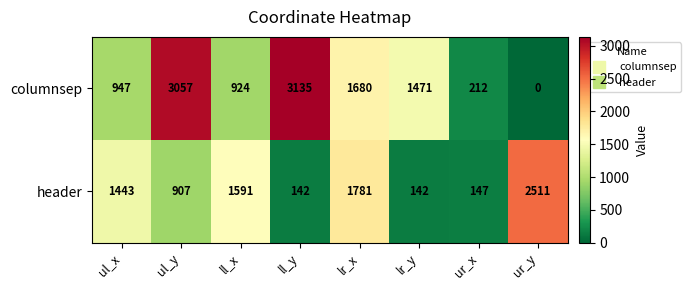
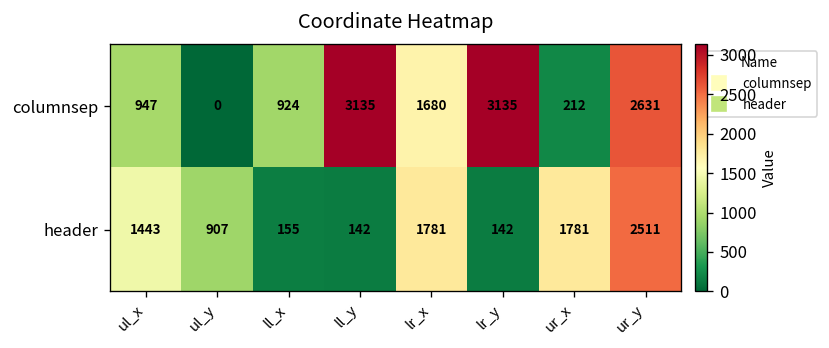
  {
    "columnsep": {
      "ul_x": 947,
-     "ul_y": 3057,
+     "ul_y": 0,
      "ll_x": 924,
      "ll_y": 3135,
      "lr_x": 1680,
-     "lr_y": 1471,
+     "lr_y": 3135,
      "ur_x": 212,
-     "ur_y": 0
+     "ur_y": 2631
    },
    "header": {
      "ul_x": 1443,
      "ul_y": 907,
-     "ll_x": 1591,
+     "ll_x": 155,
      "ll_y": 142,
      "lr_x": 1781,
      "lr_y": 142,
-     "ur_x": 147,
+     "ur_x": 1781,
      "ur_y": 2511
    }
  }
